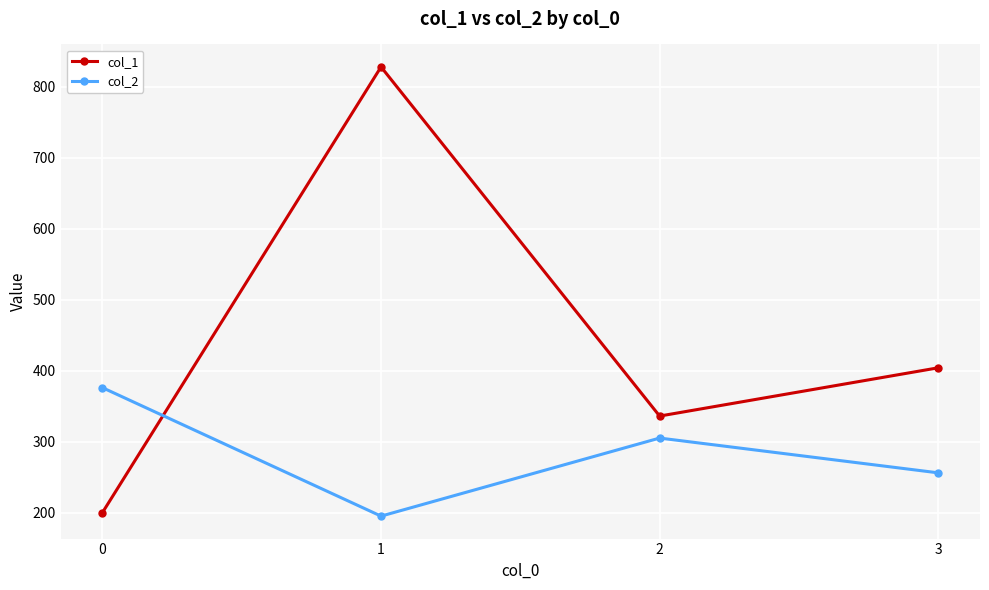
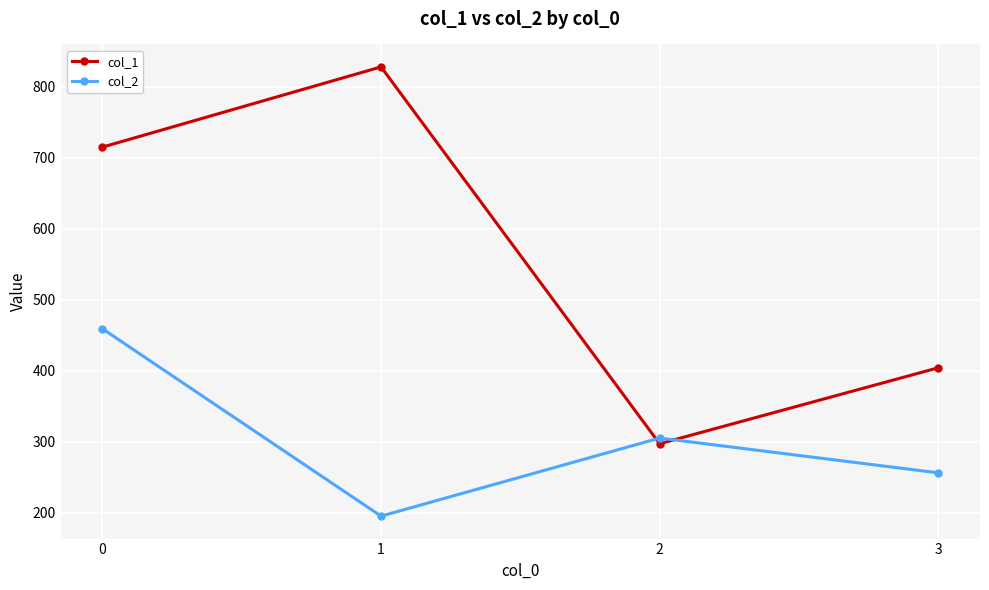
  {
    "col_1": {
-     "0": 200,
+     "0": 720,
      "1": 830,
-     "2": 340,
+     "2": 300,
      "3": 400
    },
    "col_2": {
-     "0": 380,
+     "0": 460,
      "1": 200,
      "2": 310,
      "3": 260
    }
  }
